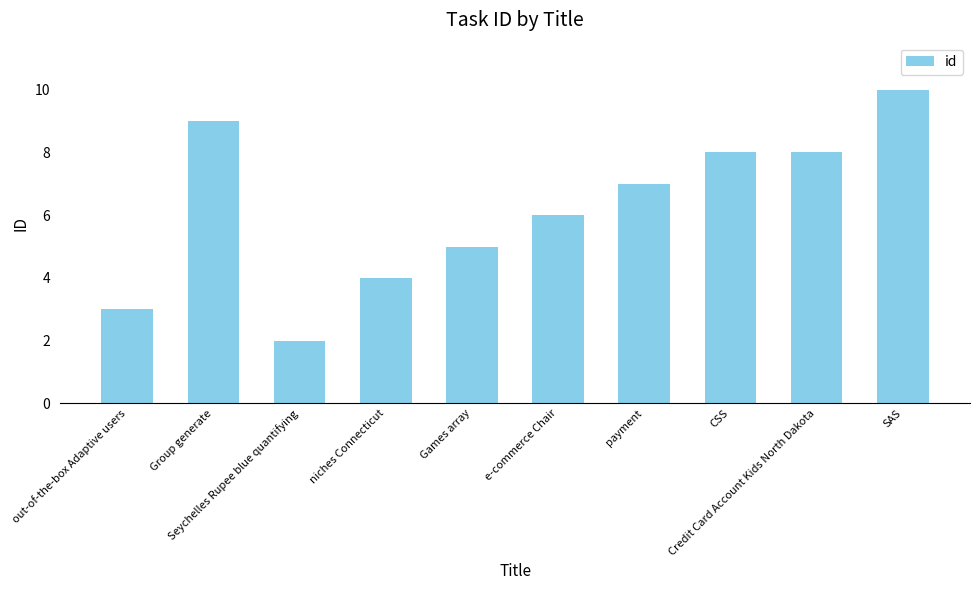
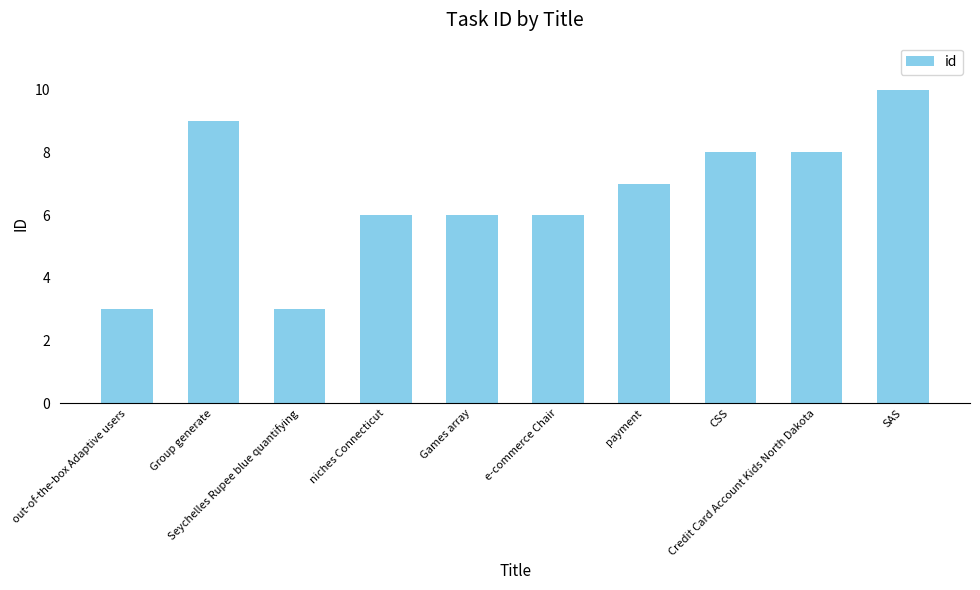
  {
    "out-of-the-box Adaptive users": 3,
    "Group generate": 9,
-   "Seychelles Rupee blue quantifying": 2,
-   "niches Connecticut": 4,
-   "Games array": 5,
+   "Seychelles Rupee blue quantifying": 3,
+   "niches Connecticut": 6,
+   "Games array": 6,
    "e-commerce Chair": 6,
    "payment": 7,
    "CSS": 8,
    "Credit Card Account Kids North Dakota": 8,
    "SAS": 10
  }
